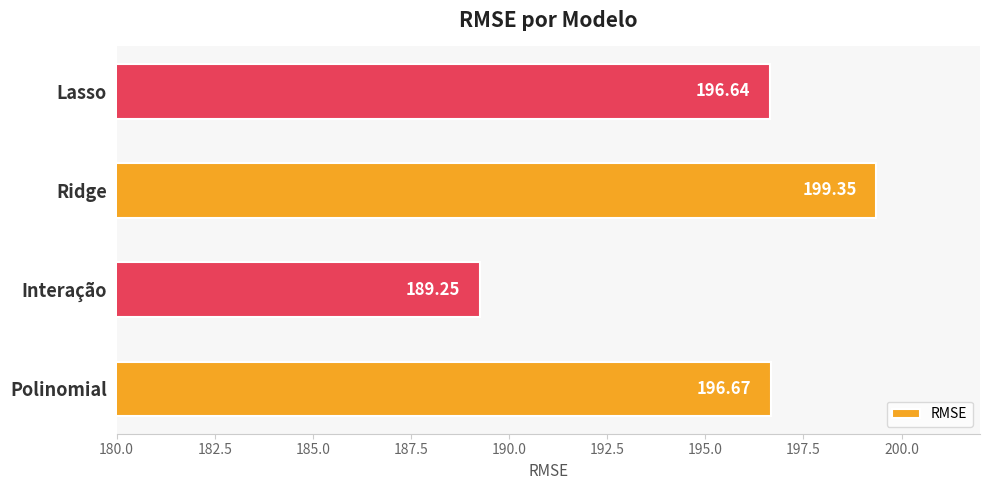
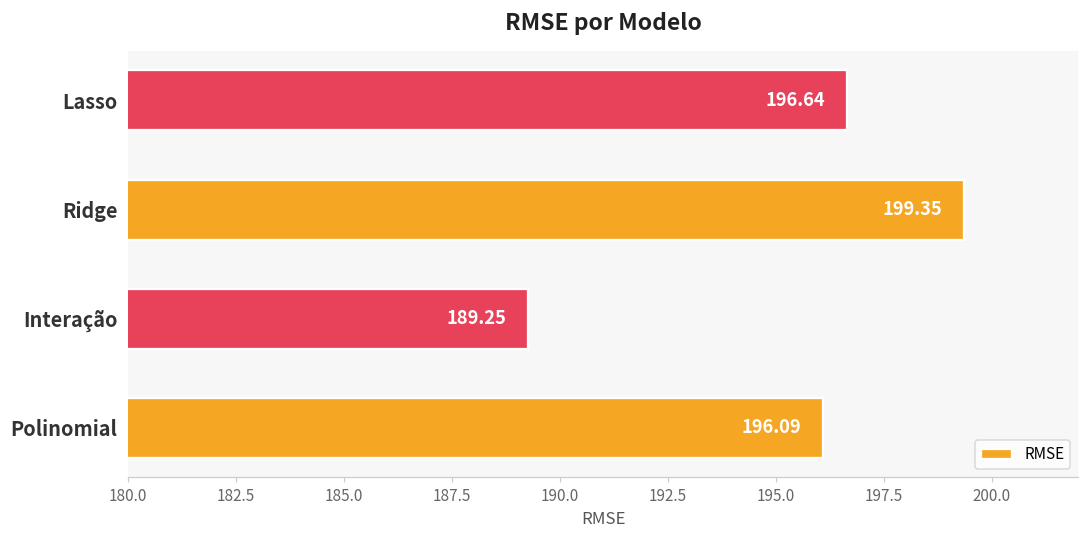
  {
    "Lasso": 196.64,
    "Ridge": 199.35,
    "Interação": 189.25,
-   "Polinomial": 196.67
+   "Polinomial": 196.09
  }
